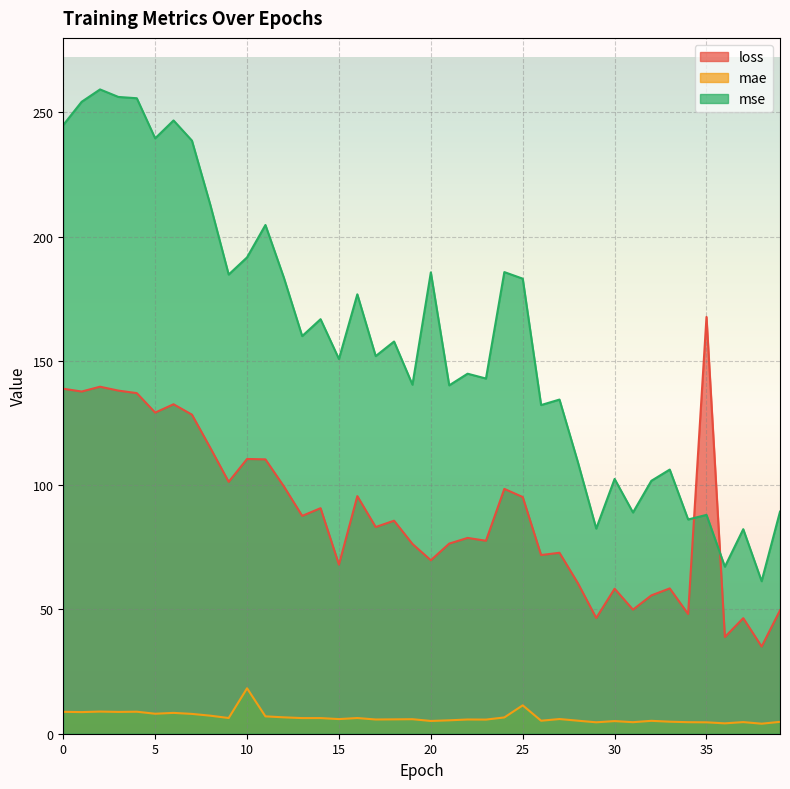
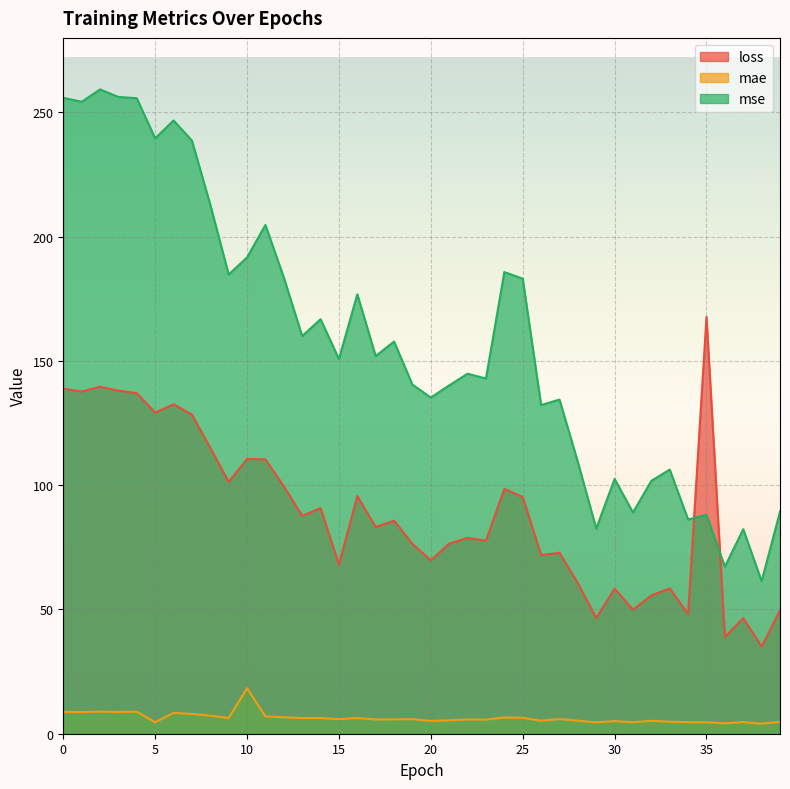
  {
    "loss": {
      "0": 139,
      "5": 129,
      "10": 111,
      "15": 68,
      "20": 70,
      "25": 95,
      "30": 58,
      "35": 168
    },
    "mae": {
      "0": 9,
-     "5": 8,
+     "5": 5,
      "10": 18,
      "15": 6,
      "20": 5,
-     "25": 11,
+     "25": 6,
      "30": 5,
      "35": 5
    },
    "mse": {
-     "0": 245,
+     "0": 256,
      "5": 240,
      "10": 192,
      "15": 151,
-     "20": 186,
+     "20": 135,
      "25": 183,
      "30": 103,
      "35": 88
    }
  }
